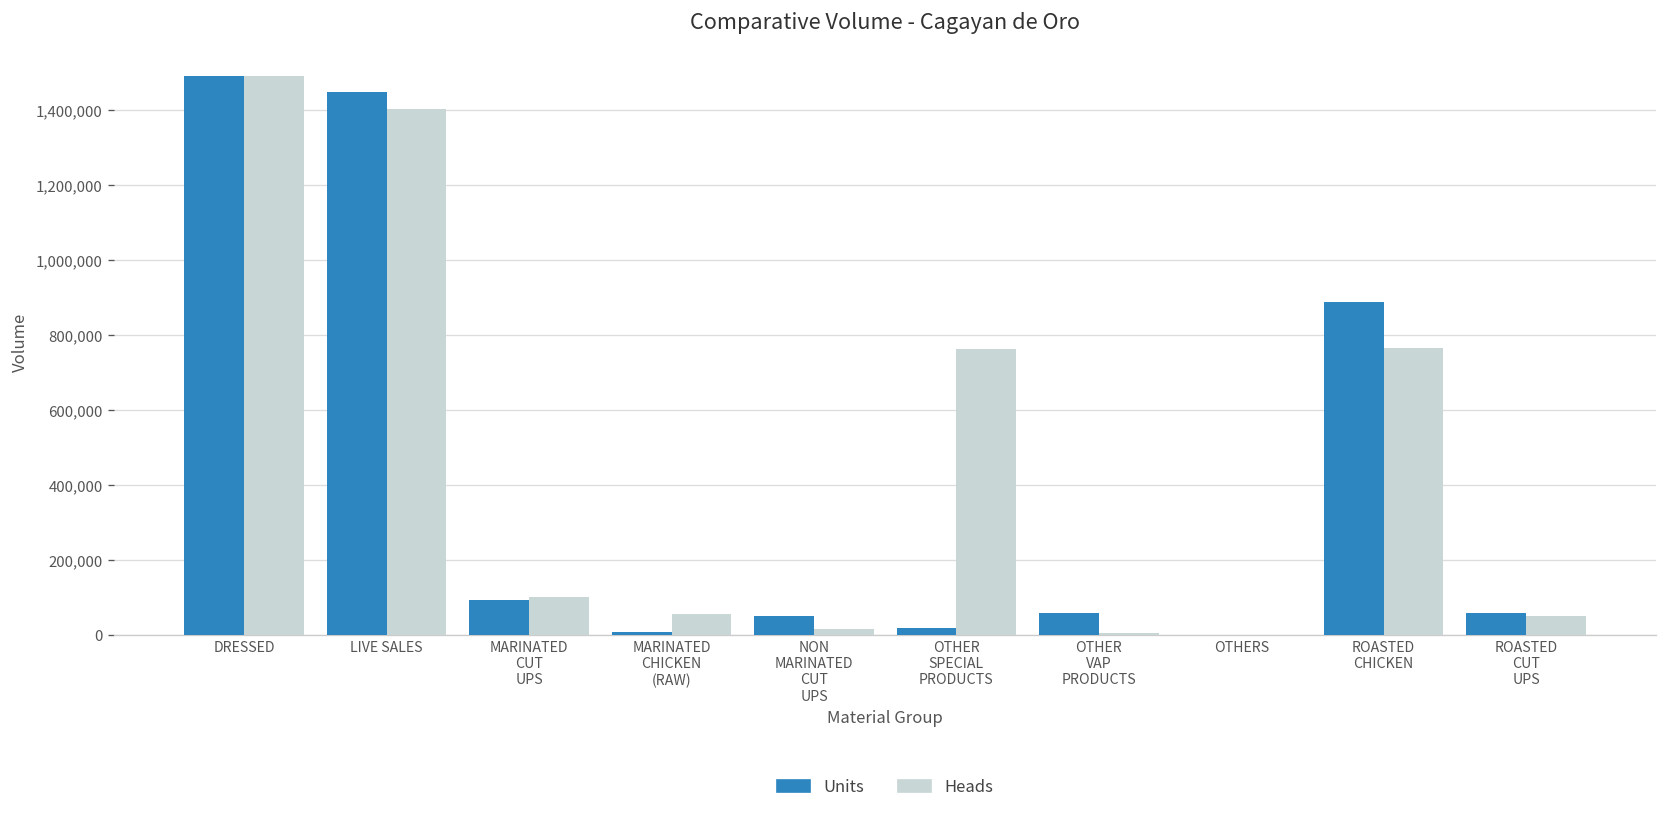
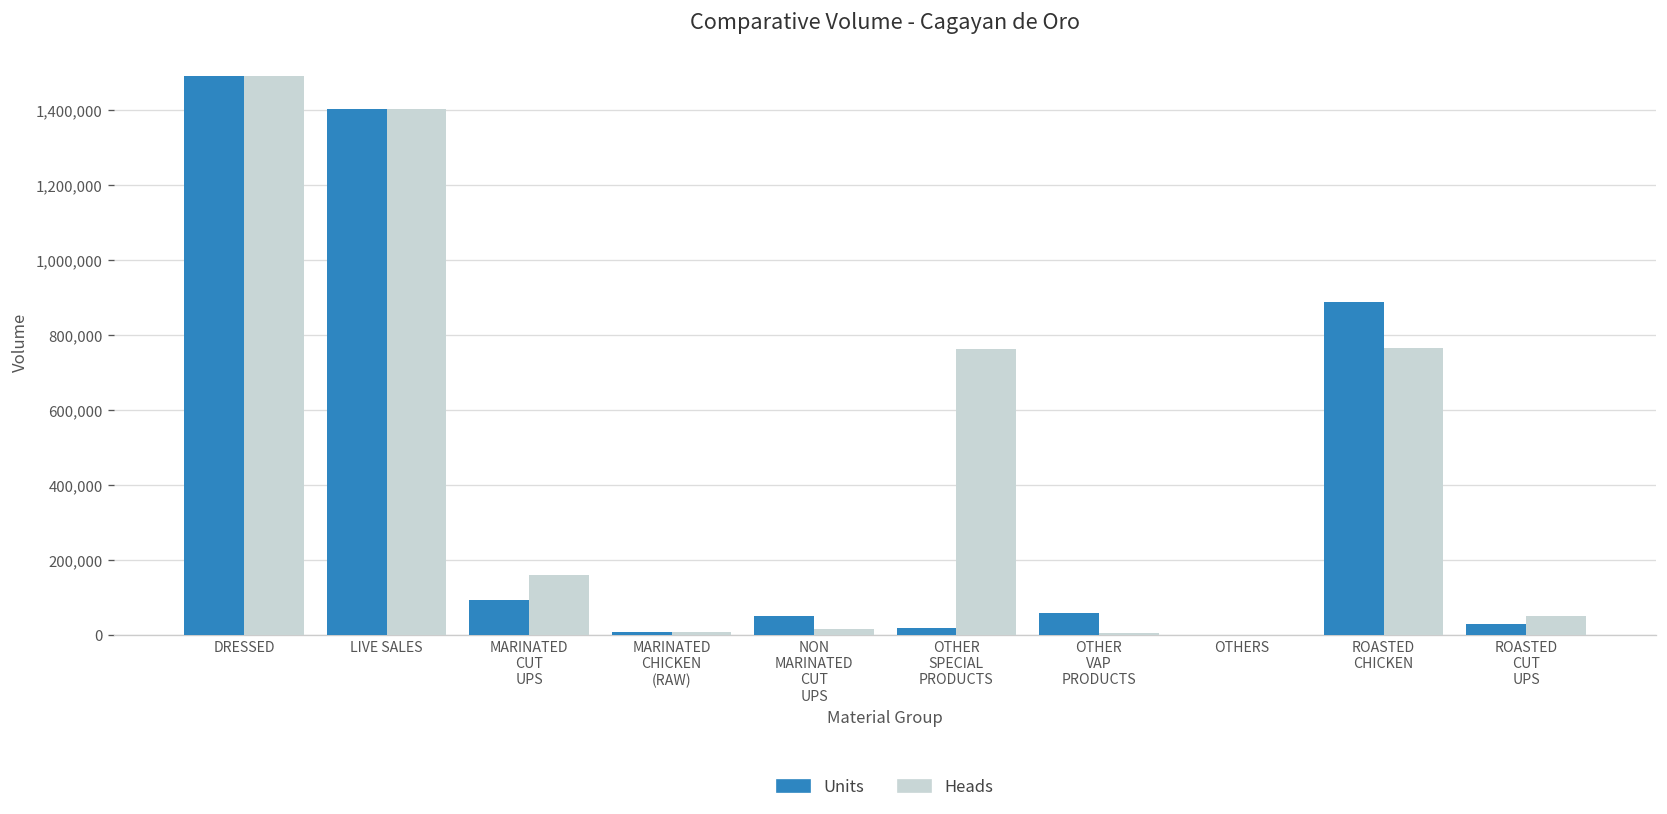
  {
    "Units": {
      "DRESSED": "1,490,000",
-     "LIVE SALES": "1,450,000",
+     "LIVE SALES": "1,400,000",
      "MARINATED CUT UPS": "90,000",
      "NON MARINATED CUT UPS": "50,000",
      "OTHER SPECIAL PRODUCTS": "20,000",
      "OTHER VAP PRODUCTS": "60,000",
      "ROASTED CHICKEN": "890,000",
-     "ROASTED CUT UPS": "60,000"
+     "ROASTED CUT UPS": "30,000"
    },
    "Heads": {
      "DRESSED": "1,490,000",
      "LIVE SALES": "1,400,000",
-     "MARINATED CUT UPS": "100,000",
-     "MARINATED CHICKEN (RAW)": "50,000",
+     "MARINATED CUT UPS": "160,000",
+     "MARINATED CHICKEN (RAW)": "10,000",
      "NON MARINATED CUT UPS": "10,000",
      "OTHER SPECIAL PRODUCTS": "760,000",
      "ROASTED CHICKEN": "760,000",
      "ROASTED CUT UPS": "50,000"
    }
  }
